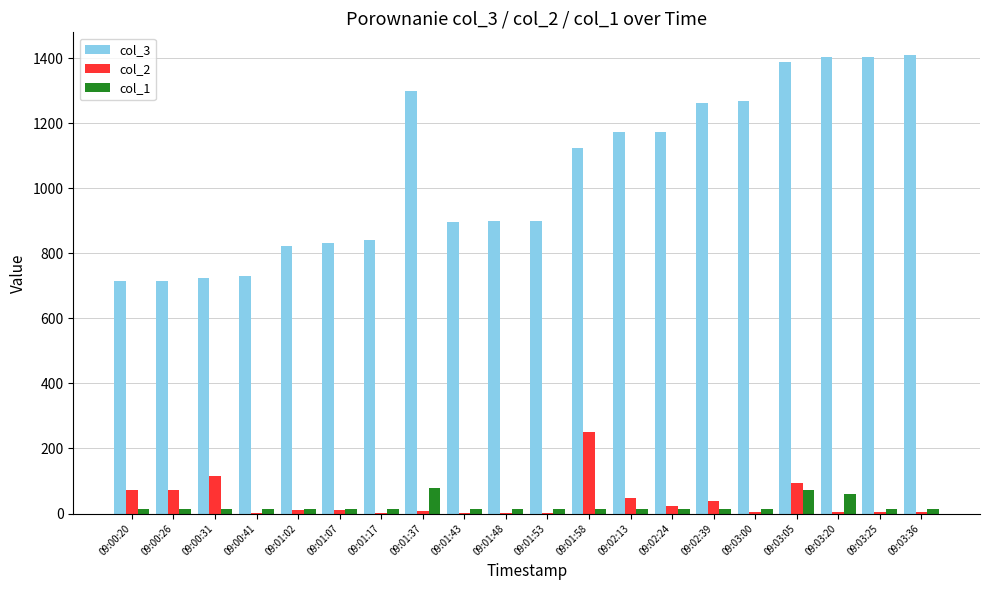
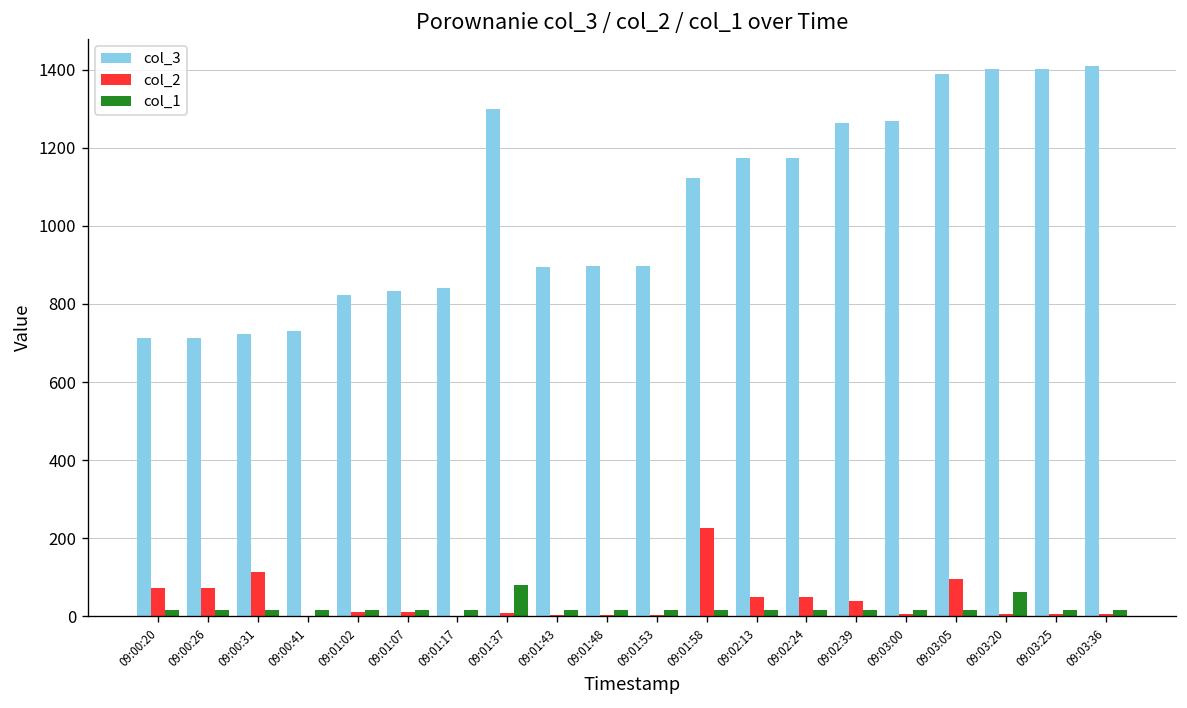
  {
    "col_3": {
      "09:00:20": 710,
      "09:00:26": 710,
      "09:00:31": 720,
      "09:00:41": 730,
      "09:01:02": 820,
      "09:01:07": 830,
      "09:01:17": 840,
      "09:01:37": 1300,
      "09:01:43": 900,
      "09:01:48": 900,
      "09:01:53": 900,
      "09:01:58": 1120,
      "09:02:13": 1170,
      "09:02:24": 1170,
      "09:02:39": 1260,
      "09:03:00": 1270,
      "09:03:05": 1390,
      "09:03:20": 1400,
      "09:03:25": 1400,
      "09:03:36": 1410
    },
    "col_2": {
      "09:00:20": 70,
      "09:00:26": 70,
      "09:00:31": 110,
      "09:01:02": 10,
      "09:01:07": 10,
      "09:01:37": 10,
-     "09:01:58": 250,
+     "09:01:58": 230,
      "09:02:13": 50,
-     "09:02:24": 20,
+     "09:02:24": 50,
      "09:02:39": 40,
      "09:03:05": 100
    },
    "col_1": {
      "09:00:20": 20,
      "09:00:26": 20,
      "09:00:31": 20,
      "09:00:41": 20,
      "09:01:02": 20,
      "09:01:07": 20,
      "09:01:17": 20,
      "09:01:37": 80,
      "09:01:43": 20,
      "09:01:48": 20,
      "09:01:53": 20,
      "09:01:58": 20,
      "09:02:13": 20,
      "09:02:24": 20,
      "09:02:39": 20,
      "09:03:00": 20,
-     "09:03:05": 70,
+     "09:03:05": 20,
      "09:03:20": 60,
      "09:03:25": 20,
      "09:03:36": 20
    }
  }
